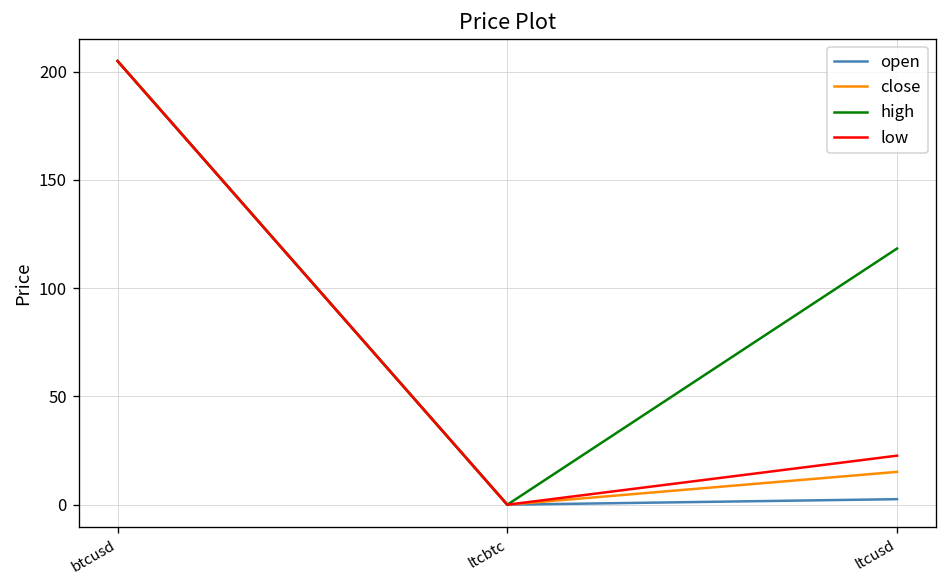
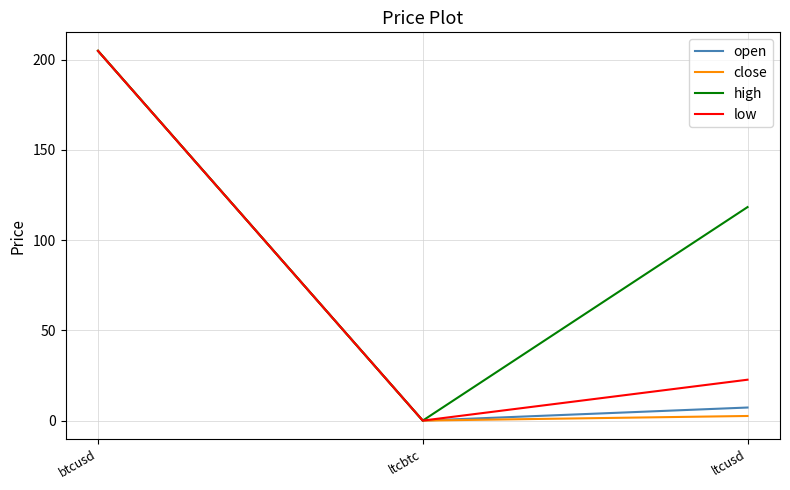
  {
    "open": {
-     "ltcusd": 3
+     "ltcusd": 7
    },
    "close": {
-     "ltcusd": 15
+     "ltcusd": 3
    },
    "high": {
      "ltcusd": 118
    },
    "low": {
      "ltcusd": 23
    }
  }
